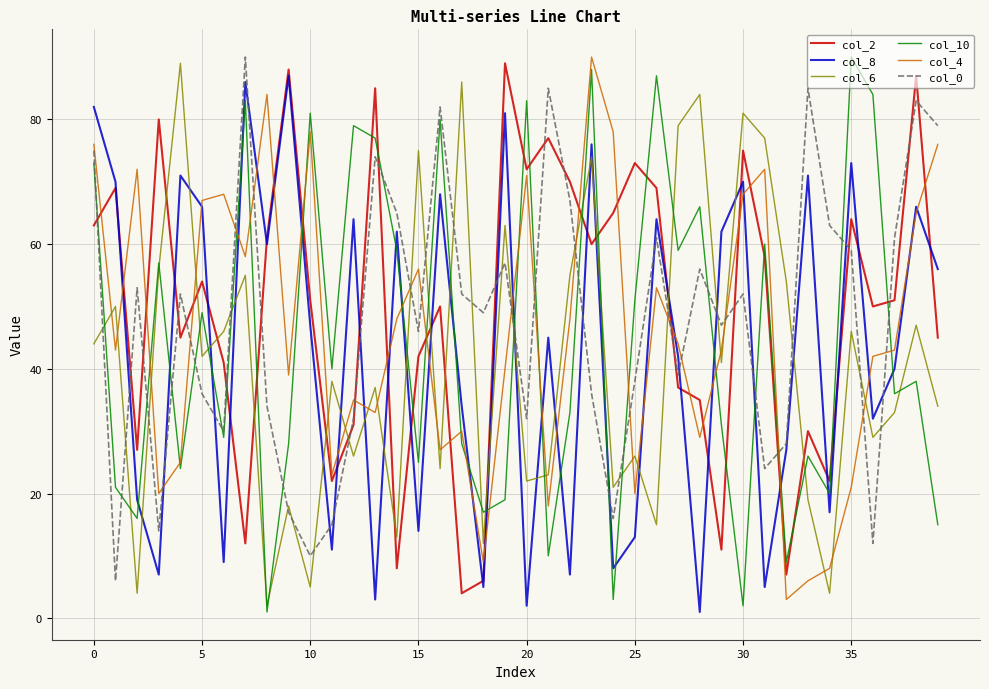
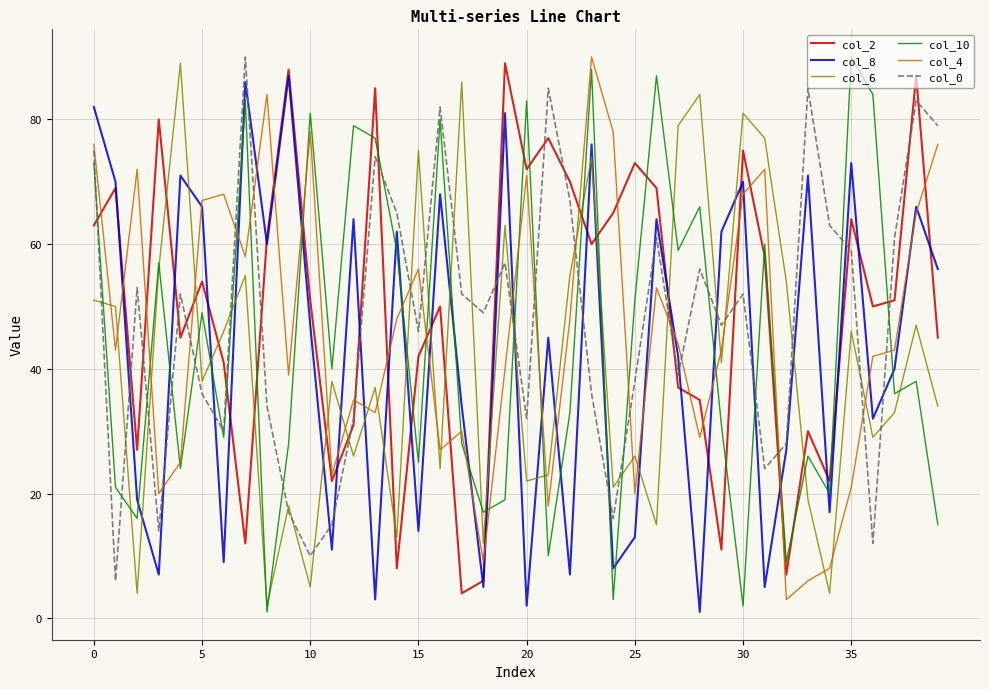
  {
    "col_2": {
      "0": 63,
      "5": 54,
      "10": 51,
      "15": 42,
      "20": 72,
      "25": 73,
      "30": 75,
      "35": 64
    },
    "col_8": {
      "0": 82,
      "5": 66,
      "10": 47,
      "15": 14,
      "20": 2,
      "25": 13,
      "30": 70,
      "35": 73
    },
    "col_6": {
-     "0": 44,
-     "5": 42,
+     "0": 51,
+     "5": 38,
      "10": 5,
      "15": 75,
      "20": 22,
      "25": 26,
      "30": 81,
      "35": 46
    },
    "col_10": {
      "0": 73,
      "5": 49,
      "10": 81,
      "15": 25,
      "20": 83,
      "25": 51,
      "30": 2
    },
    "col_4": {
      "0": 76,
      "5": 67,
      "10": 78,
      "15": 56,
      "20": 71,
      "25": 20,
      "30": 68,
      "35": 21
    },
    "col_0": {
      "0": 75,
      "5": 36,
      "10": 10,
      "15": 46,
      "20": 32,
      "25": 38,
      "30": 52,
      "35": 59
    }
  }
